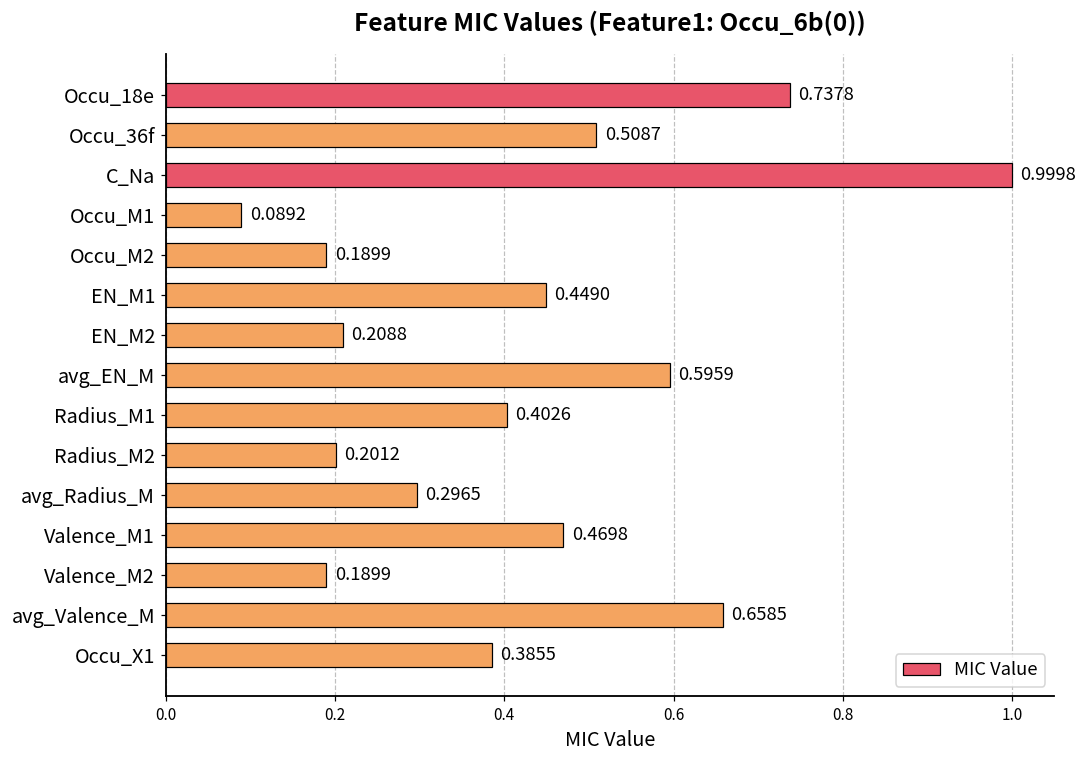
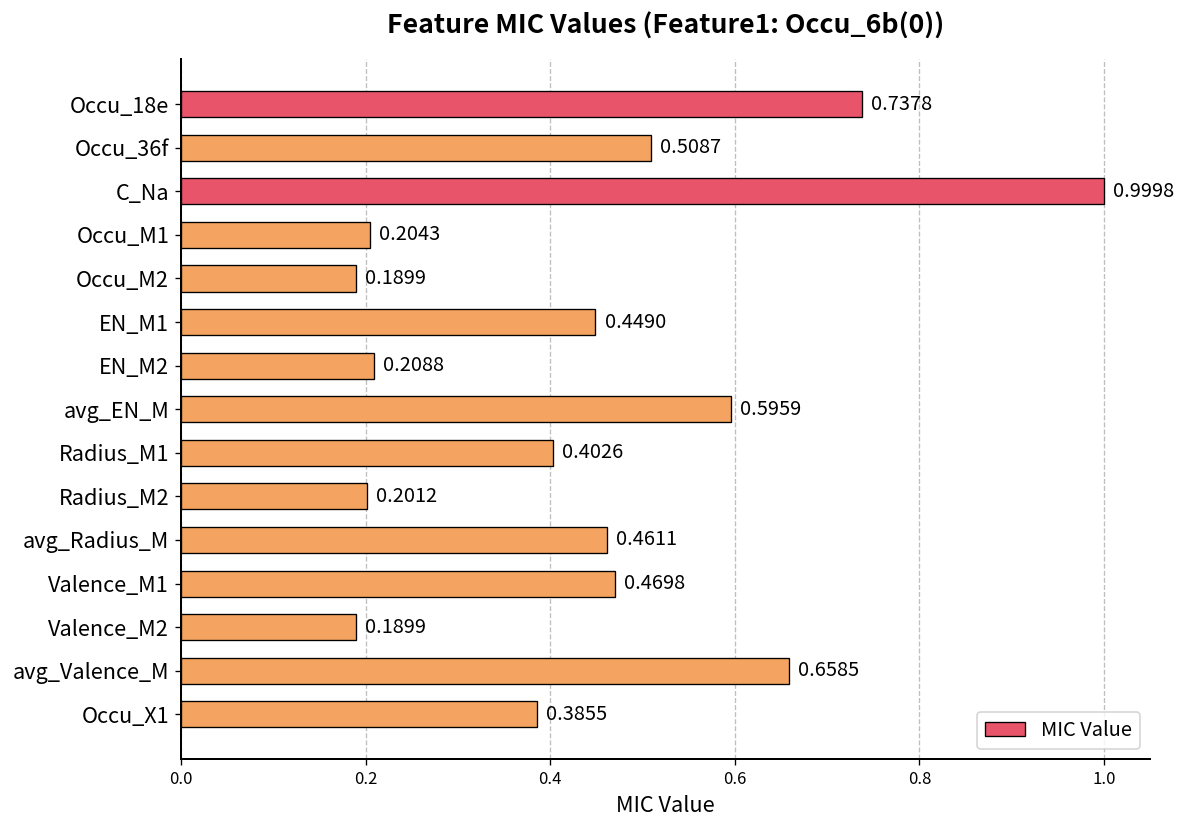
  {
    "Occu_18e": 0.7378,
    "Occu_36f": 0.5087,
    "C_Na": 0.9998,
-   "Occu_M1": 0.0892,
+   "Occu_M1": 0.2043,
    "Occu_M2": 0.1899,
    "EN_M1": 0.4490,
    "EN_M2": 0.2088,
    "avg_EN_M": 0.5959,
    "Radius_M1": 0.4026,
    "Radius_M2": 0.2012,
-   "avg_Radius_M": 0.2965,
+   "avg_Radius_M": 0.4611,
    "Valence_M1": 0.4698,
    "Valence_M2": 0.1899,
    "avg_Valence_M": 0.6585,
    "Occu_X1": 0.3855
  }
